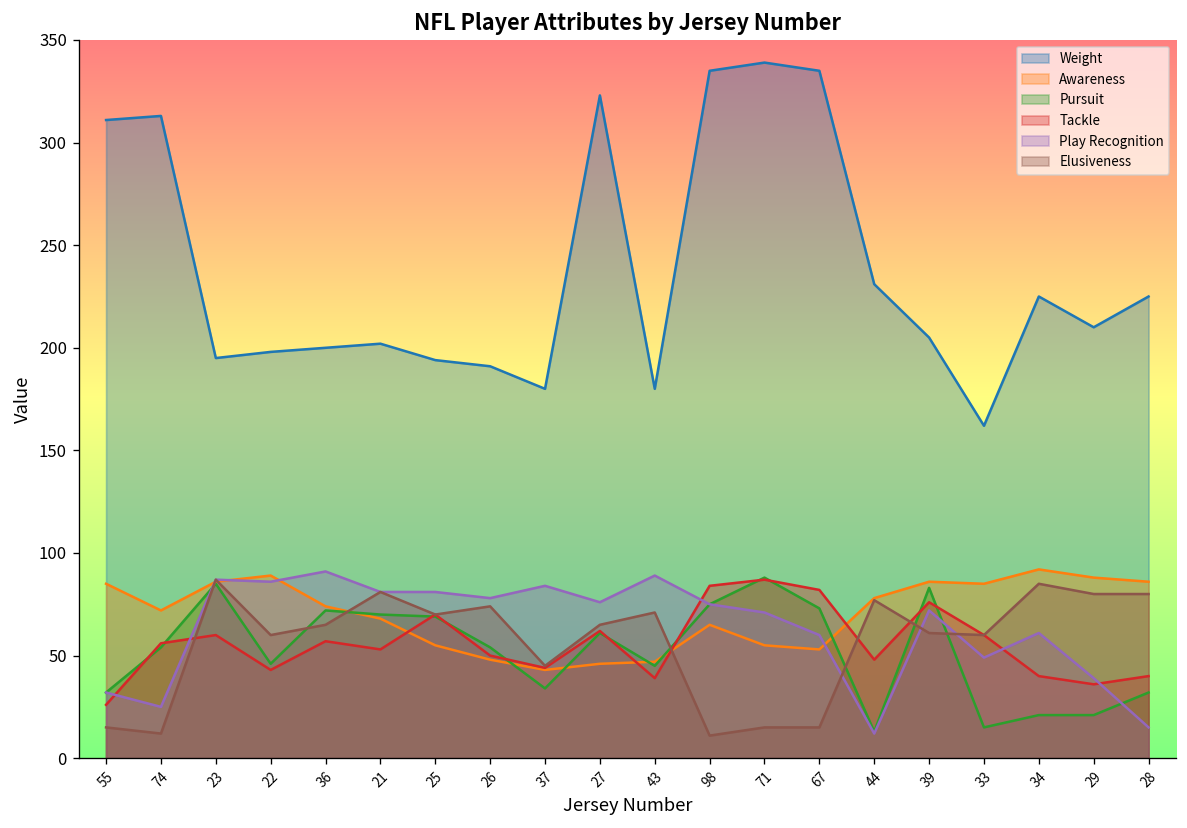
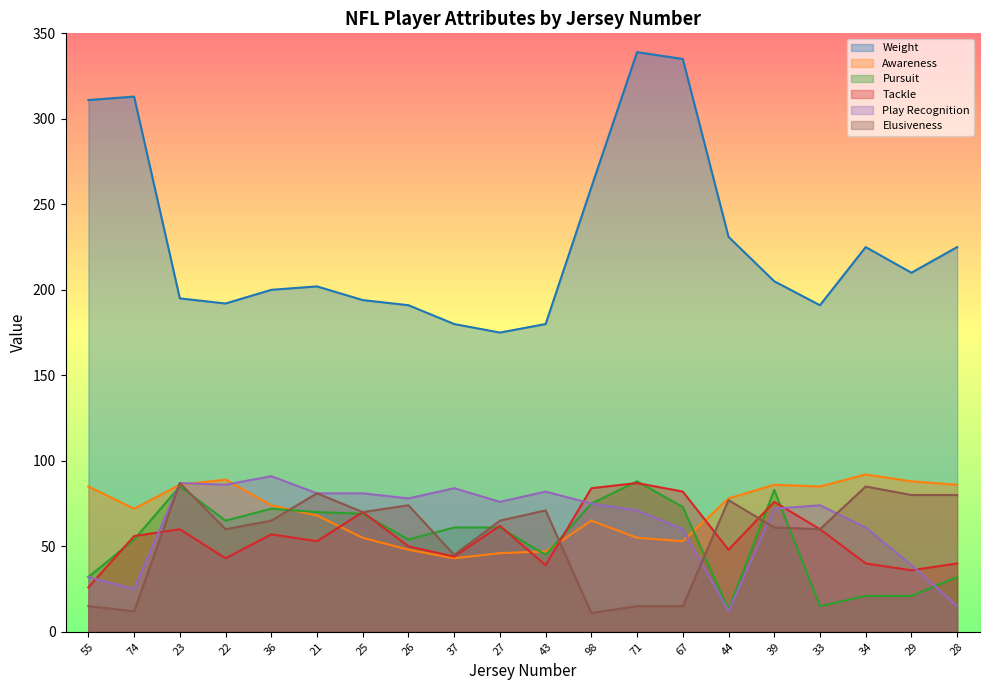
  {
    "Weight": {
      "55": 311,
      "74": 313,
      "23": 195,
-     "22": 198,
+     "22": 192,
      "36": 200,
      "21": 202,
      "25": 194,
      "26": 191,
      "37": 180,
-     "27": 323,
+     "27": 175,
      "43": 180,
-     "98": 335,
+     "98": 260,
      "71": 339,
      "67": 335,
      "44": 231,
      "39": 205,
-     "33": 162,
+     "33": 191,
      "34": 225,
      "29": 210,
      "28": 225
    },
    "Pursuit": {
      "74": 54,
-     "22": 46,
+     "22": 65,
      "36": 72,
      "21": 70,
      "26": 54,
-     "37": 34,
+     "37": 61,
      "43": 45,
      "67": 73,
      "39": 83,
      "33": 15,
      "34": 21,
      "29": 21,
      "28": 32
    },
    "Play Recognition": {
      "74": 25,
      "22": 86,
      "36": 91,
      "25": 81,
      "26": 78,
      "37": 84,
      "27": 76,
-     "43": 89,
+     "43": 82,
      "71": 71,
      "67": 60,
      "39": 72,
-     "33": 49,
+     "33": 74,
      "34": 61,
      "29": 39,
      "28": 15
    }
  }
